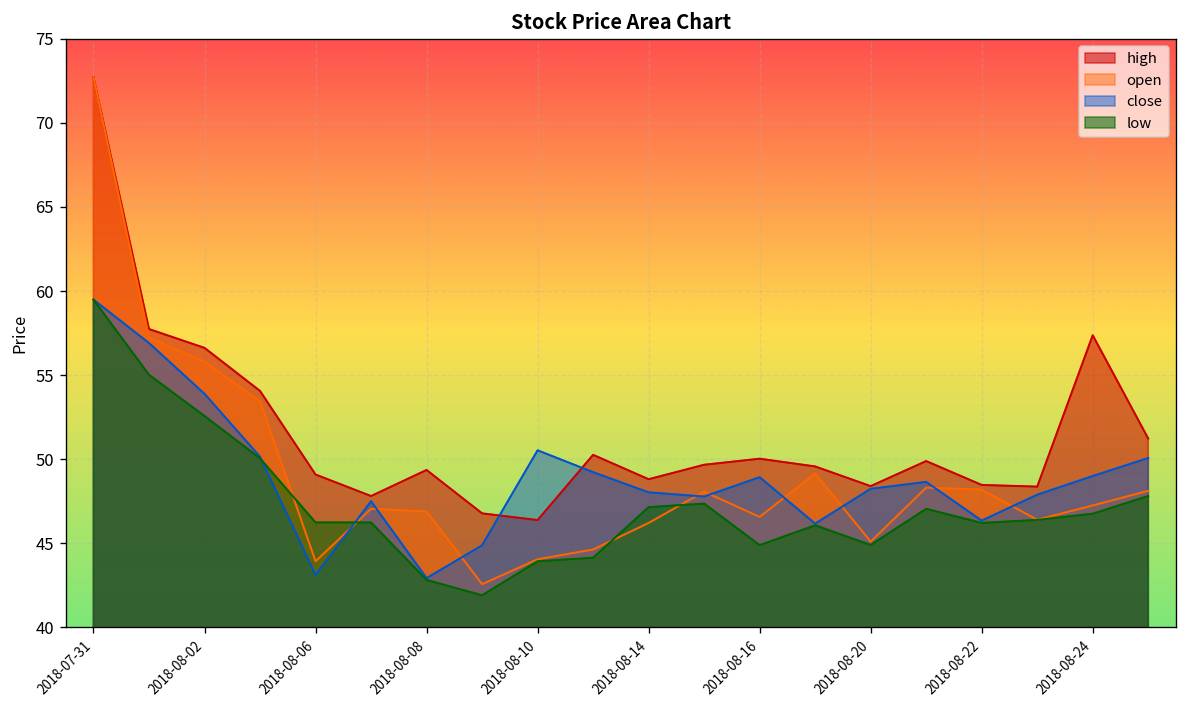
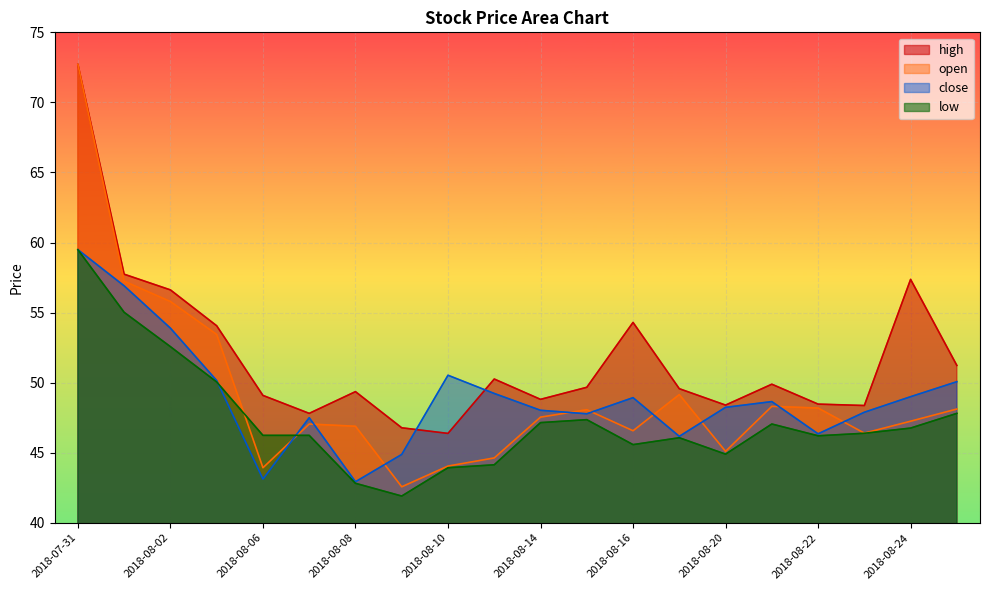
  {
    "high": {
      "2018-08-02": 56.6,
      "2018-08-06": 49.1,
      "2018-08-08": 49.4,
      "2018-08-10": 46.4,
      "2018-08-14": 48.8,
-     "2018-08-16": 50.0,
+     "2018-08-16": 54.3,
      "2018-08-22": 48.5,
      "2018-08-24": 57.4
    },
    "open": {
      "2018-08-02": 55.8,
      "2018-08-06": 43.9,
      "2018-08-08": 46.9,
-     "2018-08-14": 46.2,
+     "2018-08-14": 47.5,
      "2018-08-16": 46.6,
      "2018-08-20": 45.1,
      "2018-08-22": 48.2,
      "2018-08-24": 47.3
    },
    "close": {
      "2018-08-02": 53.9,
      "2018-08-06": 43.1,
      "2018-08-10": 50.5,
      "2018-08-14": 48.0,
      "2018-08-16": 48.9,
      "2018-08-24": 49.0
    },
    "low": {
      "2018-08-02": 52.6,
      "2018-08-06": 46.2,
      "2018-08-14": 47.2,
-     "2018-08-16": 44.9,
+     "2018-08-16": 45.6,
      "2018-08-20": 44.9,
      "2018-08-24": 46.8
    }
  }
